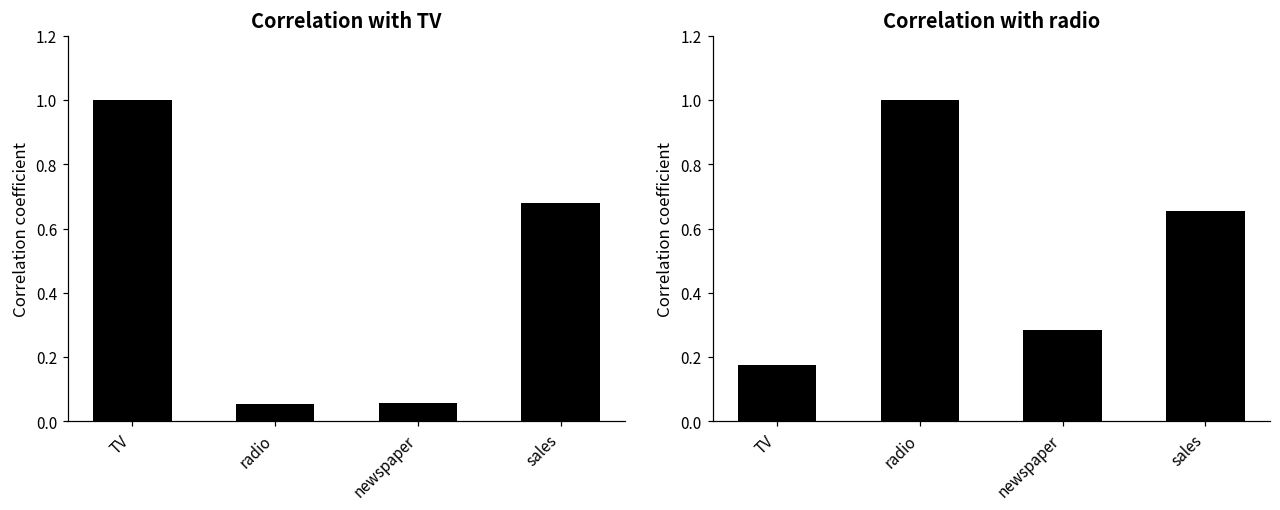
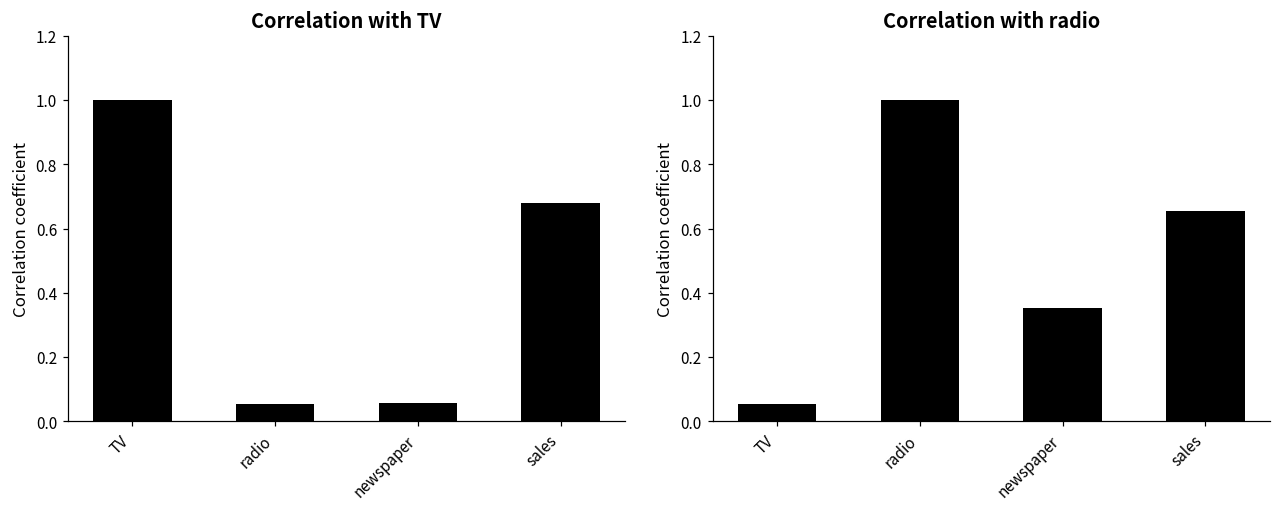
  {
    "Correlation with TV": {
      "TV": 1.00,
      "radio": 0.05,
      "newspaper": 0.06,
      "sales": 0.68
    },
    "Correlation with radio": {
-     "TV": 0.18,
+     "TV": 0.05,
      "radio": 1.00,
-     "newspaper": 0.28,
+     "newspaper": 0.35,
      "sales": 0.66
    }
  }
